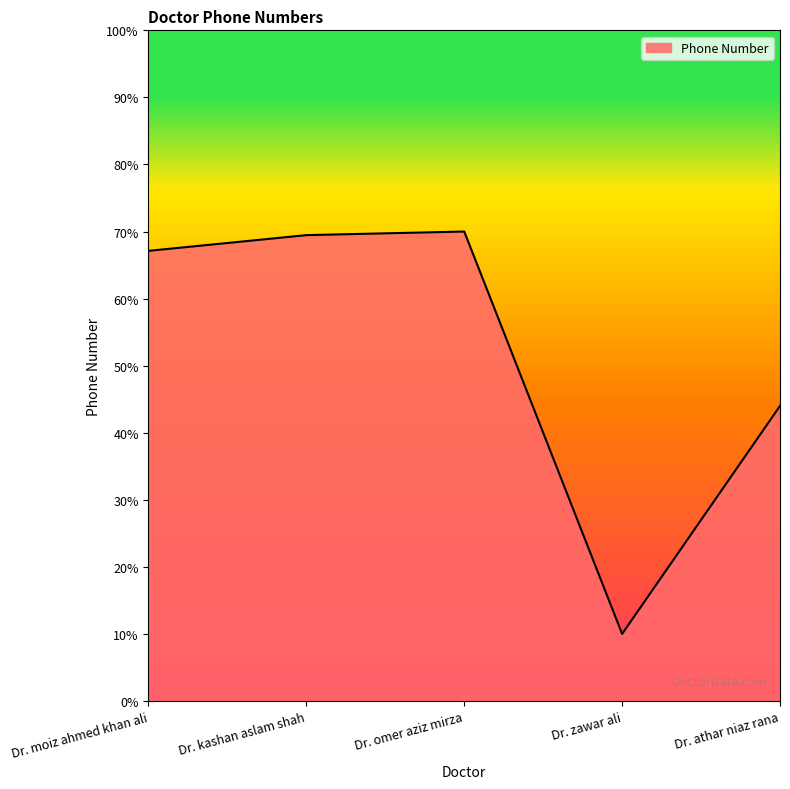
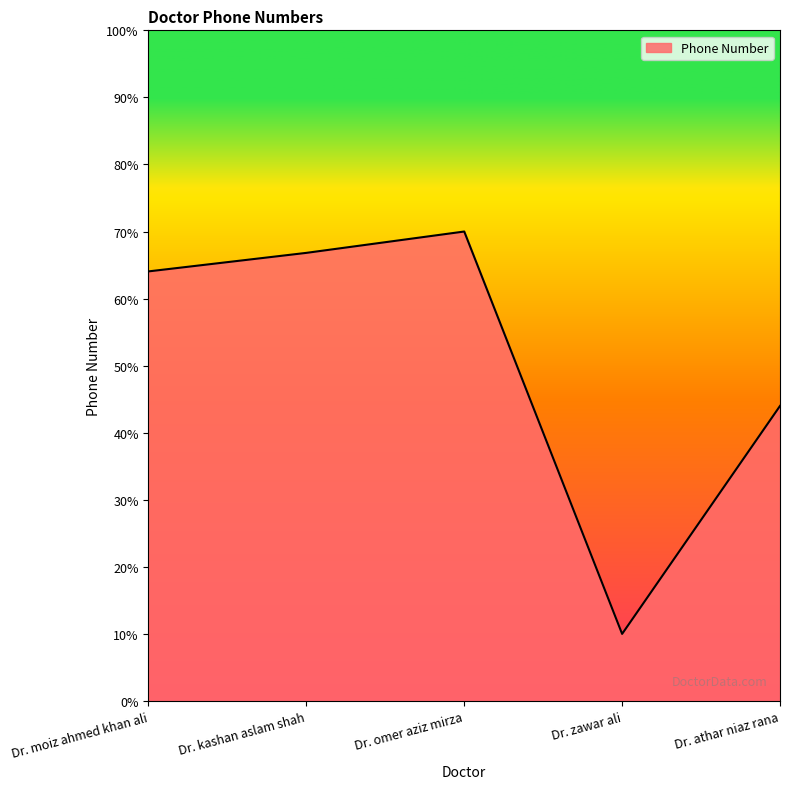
  {
-   "Dr. moiz ahmed khan ali": "67%",
-   "Dr. kashan aslam shah": "69%",
+   "Dr. moiz ahmed khan ali": "64%",
+   "Dr. kashan aslam shah": "67%",
    "Dr. omer aziz mirza": "70%",
    "Dr. zawar ali": "10%",
    "Dr. athar niaz rana": "44%"
  }
